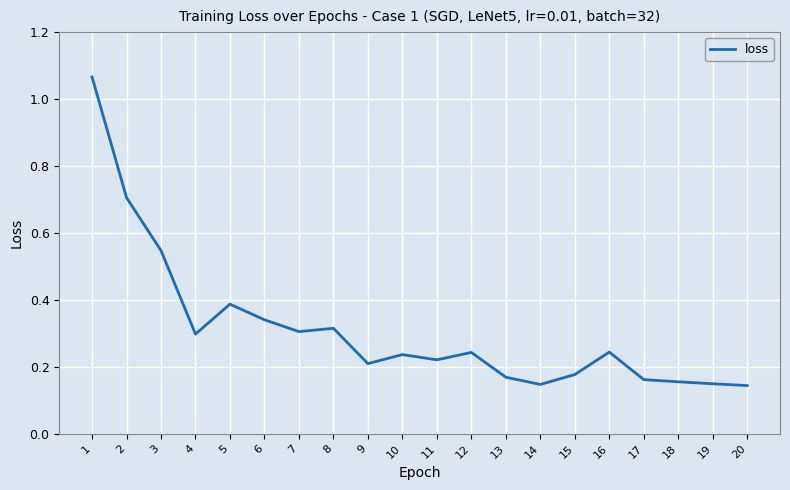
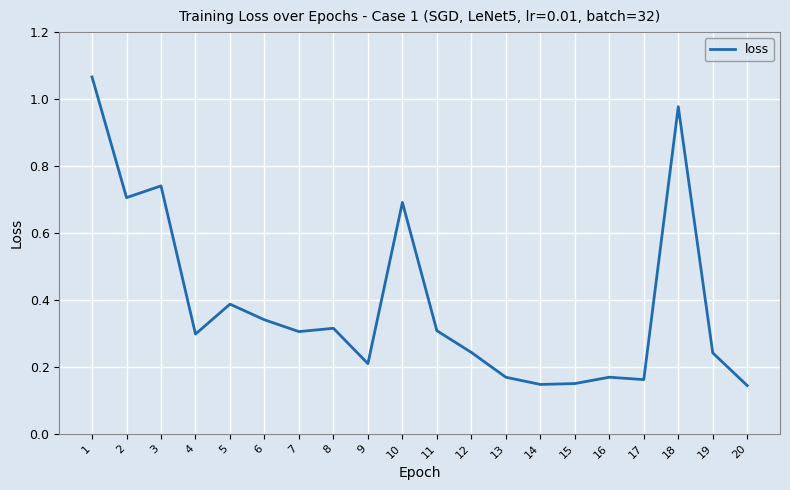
  {
    "1": 1.07,
    "2": 0.71,
-   "3": 0.55,
+   "3": 0.74,
    "4": 0.30,
    "5": 0.39,
    "6": 0.34,
    "7": 0.31,
    "8": 0.31,
    "9": 0.21,
-   "10": 0.24,
-   "11": 0.22,
+   "10": 0.69,
+   "11": 0.31,
    "12": 0.24,
    "13": 0.17,
    "14": 0.15,
-   "15": 0.18,
-   "16": 0.24,
+   "15": 0.15,
+   "16": 0.17,
    "17": 0.16,
-   "18": 0.16,
-   "19": 0.15,
+   "18": 0.98,
+   "19": 0.24,
    "20": 0.14
  }
